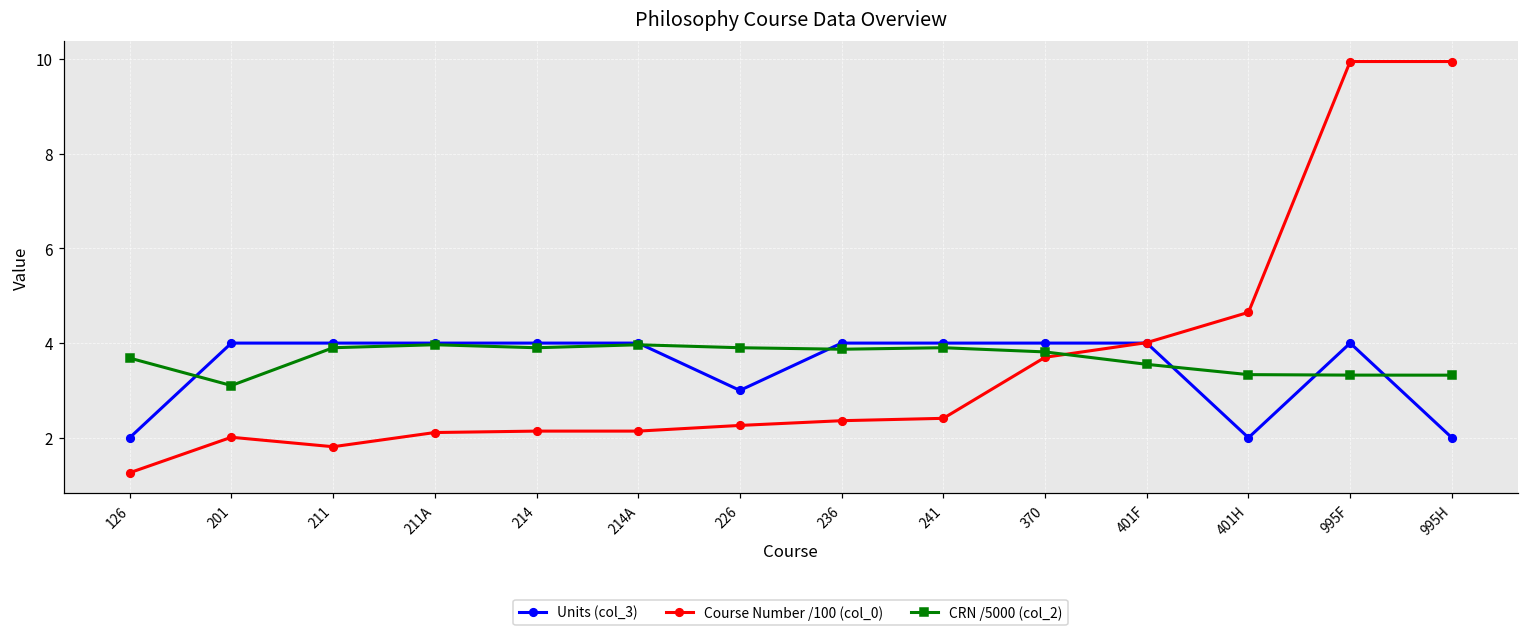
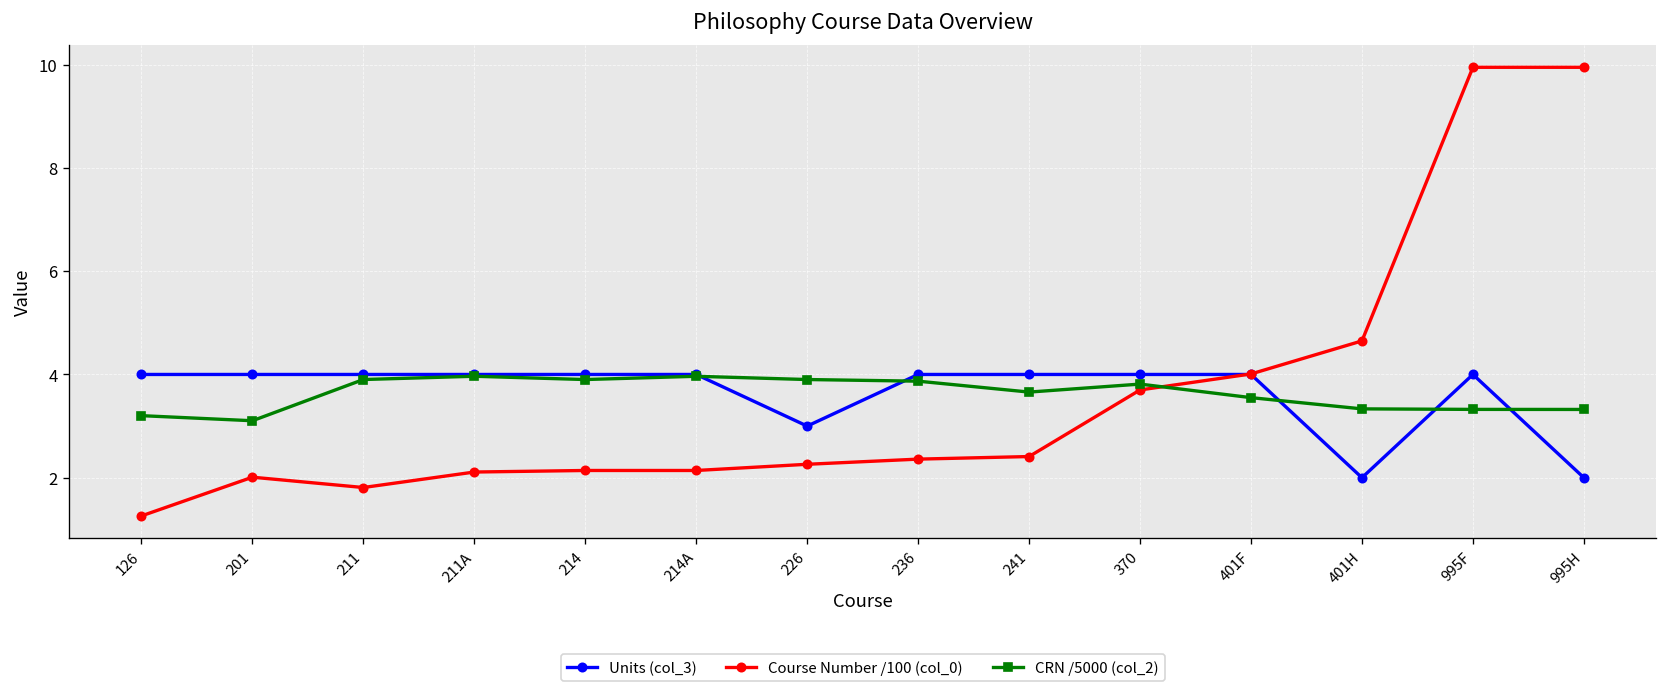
  {
    "Units (col_3)": {
-     "126": 2,
+     "126": 4,
      "201": 4,
      "211": 4,
      "214": 4,
      "226": 3,
      "236": 4,
      "241": 4,
      "370": 4,
      "401H": 2,
      "995F": 4,
      "995H": 2
    },
    "Course Number /100 (col_0)": {
      "126": 1.3,
      "201": 2.0,
      "211": 1.8,
      "211A": 2.1,
      "214": 2.1,
      "214A": 2.1,
      "226": 2.3,
      "236": 2.4,
      "241": 2.4,
      "370": 3.7,
      "401H": 4.7,
      "995F": 10.0,
      "995H": 10.0
    },
    "CRN /5000 (col_2)": {
-     "126": 3.7,
+     "126": 3.2,
      "201": 3.1,
      "211": 3.9,
      "214": 3.9,
      "226": 3.9,
      "236": 3.9,
-     "241": 3.9,
+     "241": 3.7,
      "370": 3.8,
      "401F": 3.6,
      "401H": 3.3,
      "995F": 3.3,
      "995H": 3.3
    }
  }
